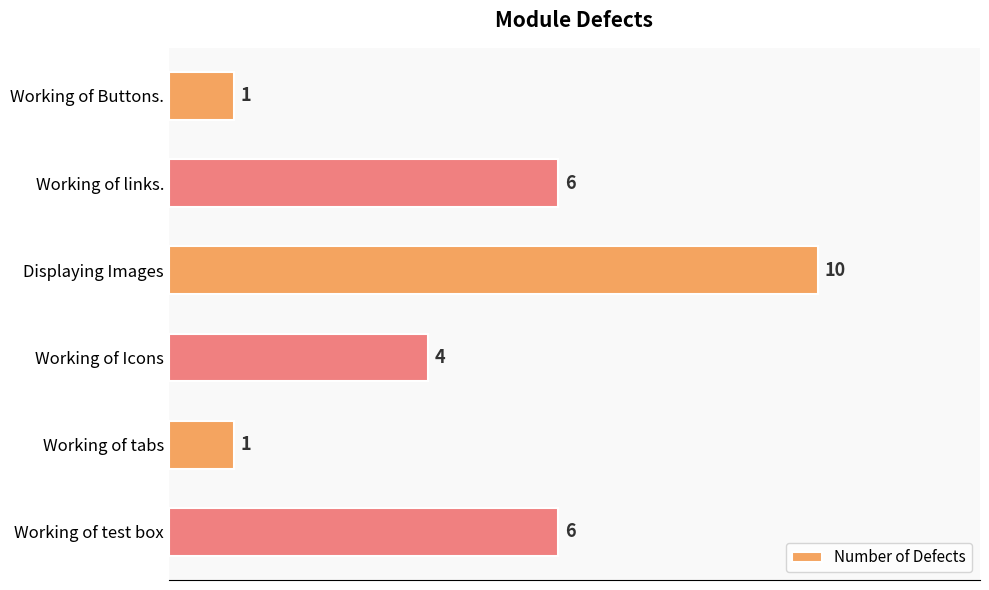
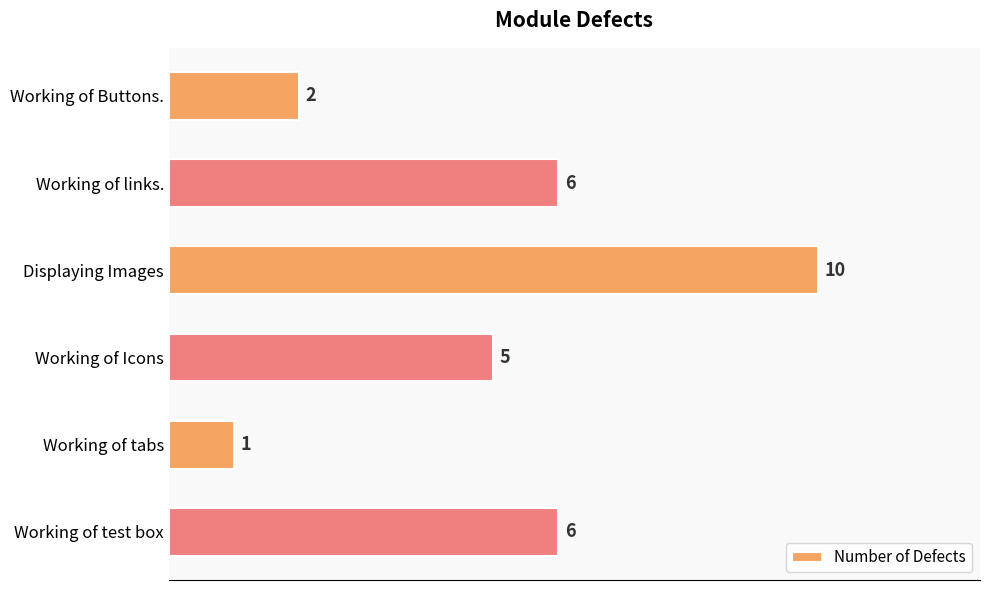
  {
-   "Working of Buttons.": 1,
+   "Working of Buttons.": 2,
    "Working of links.": 6,
    "Displaying Images": 10,
-   "Working of Icons": 4,
+   "Working of Icons": 5,
    "Working of tabs": 1,
    "Working of test box": 6
  }
